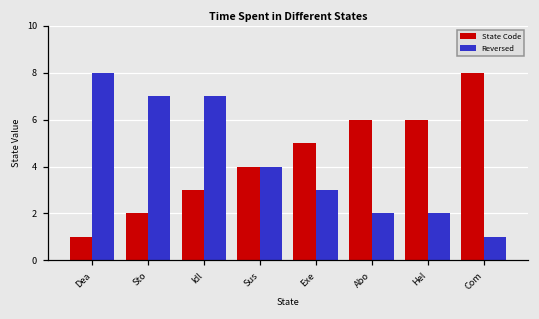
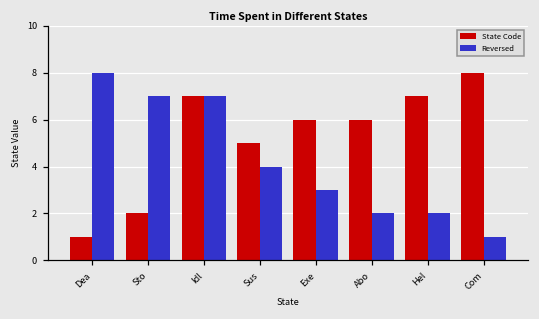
  {
    "State Code": {
      "Dea": 1,
      "Sto": 2,
-     "Idl": 3,
-     "Sus": 4,
-     "Exe": 5,
+     "Idl": 7,
+     "Sus": 5,
+     "Exe": 6,
      "Abo": 6,
-     "Hel": 6,
+     "Hel": 7,
      "Com": 8
    },
    "Reversed": {
      "Dea": 8,
      "Sto": 7,
      "Idl": 7,
      "Sus": 4,
      "Exe": 3,
      "Abo": 2,
      "Hel": 2,
      "Com": 1
    }
  }
